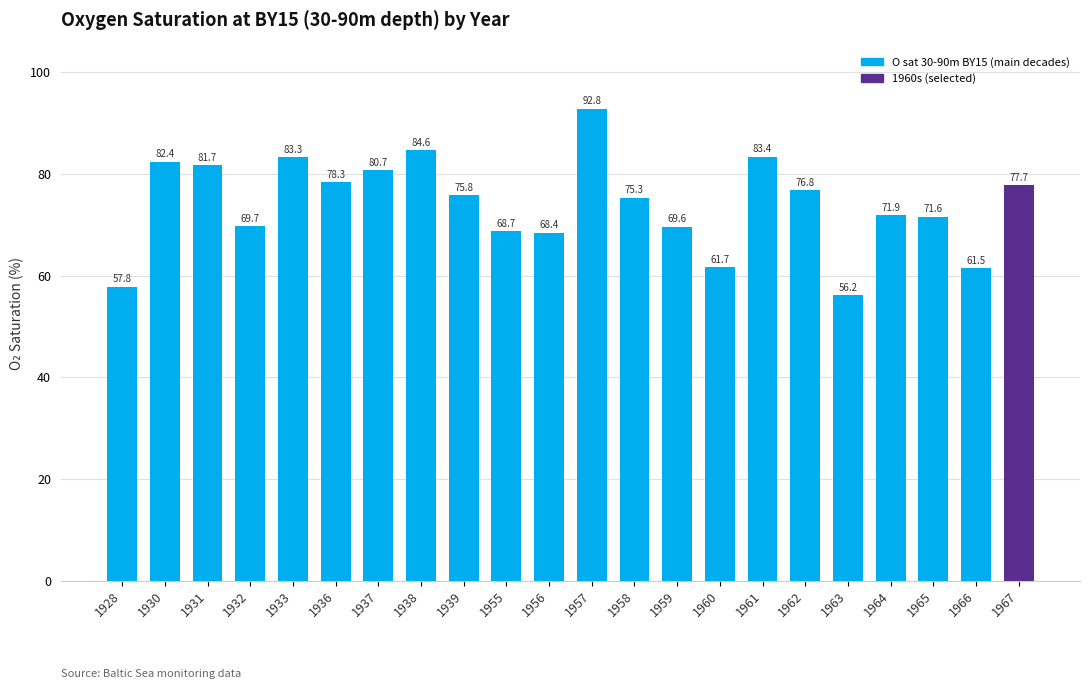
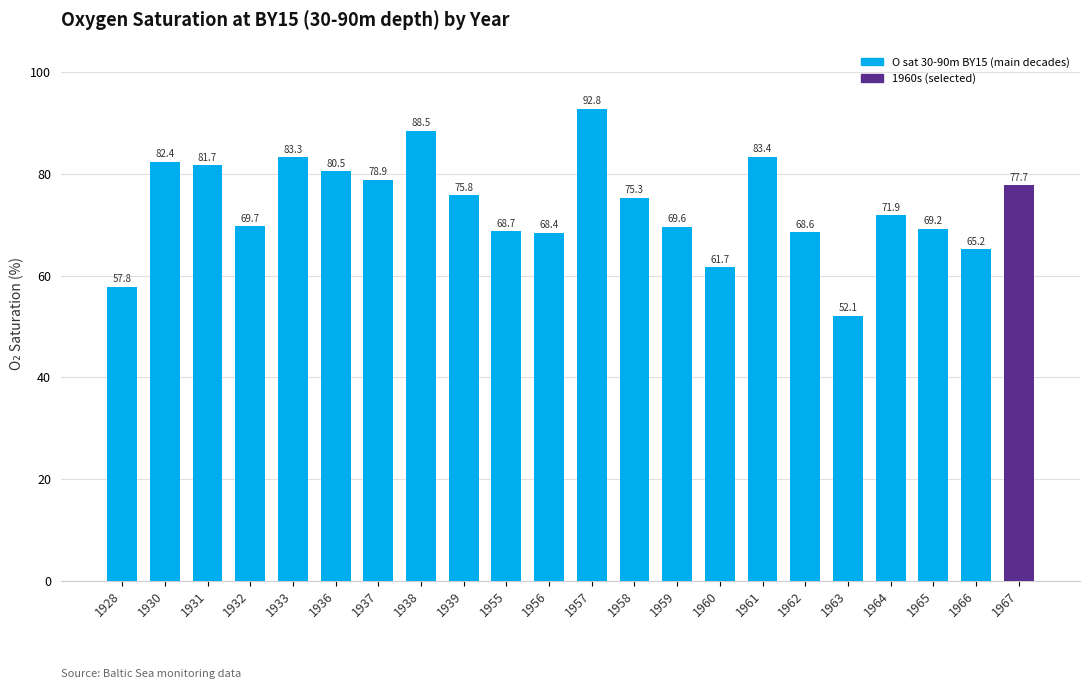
  {
    "1928": 57.8,
    "1930": 82.4,
    "1931": 81.7,
    "1932": 69.7,
    "1933": 83.3,
-   "1936": 78.3,
-   "1937": 80.7,
-   "1938": 84.6,
+   "1936": 80.5,
+   "1937": 78.9,
+   "1938": 88.5,
    "1939": 75.8,
    "1955": 68.7,
    "1956": 68.4,
    "1957": 92.8,
    "1958": 75.3,
    "1959": 69.6,
    "1960": 61.7,
    "1961": 83.4,
-   "1962": 76.8,
-   "1963": 56.2,
+   "1962": 68.6,
+   "1963": 52.1,
    "1964": 71.9,
-   "1965": 71.6,
-   "1966": 61.5,
+   "1965": 69.2,
+   "1966": 65.2,
    "1967": 77.7
  }
